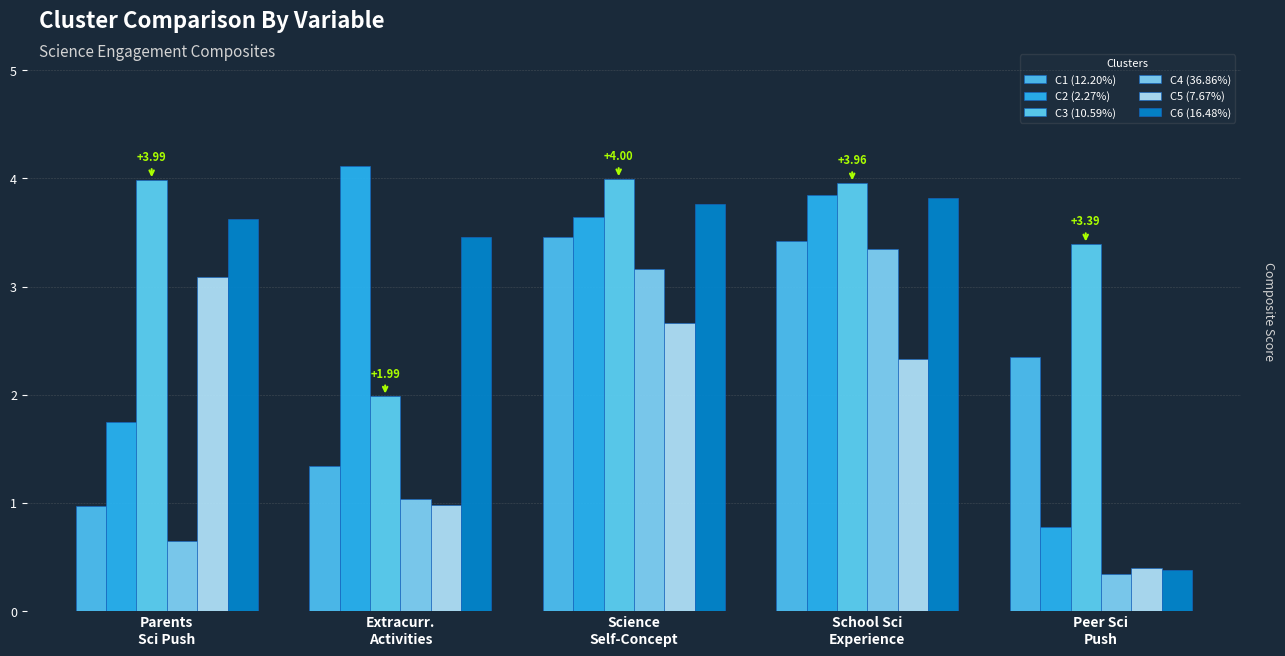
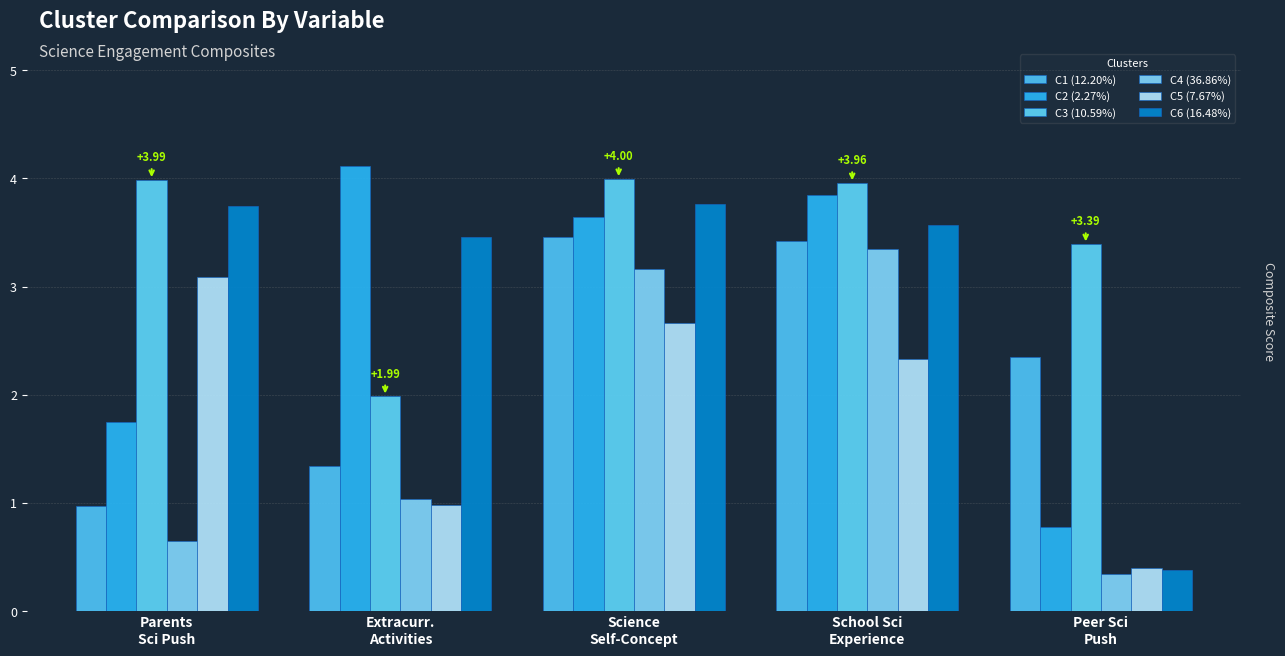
  {
    "C6 (16.48%)": {
-     "Parents Sci Push": 3.63,
+     "Parents Sci Push": 3.75,
      "Extracurr. Activities": 3.46,
      "Science Self-Concept": 3.76,
-     "School Sci Experience": 3.82,
+     "School Sci Experience": 3.57,
      "Peer Sci Push": 0.38
    }
  }
